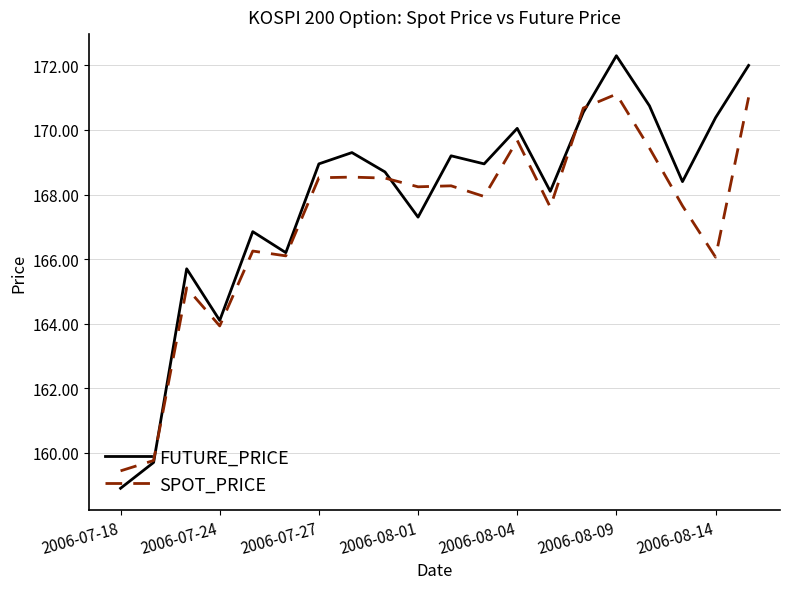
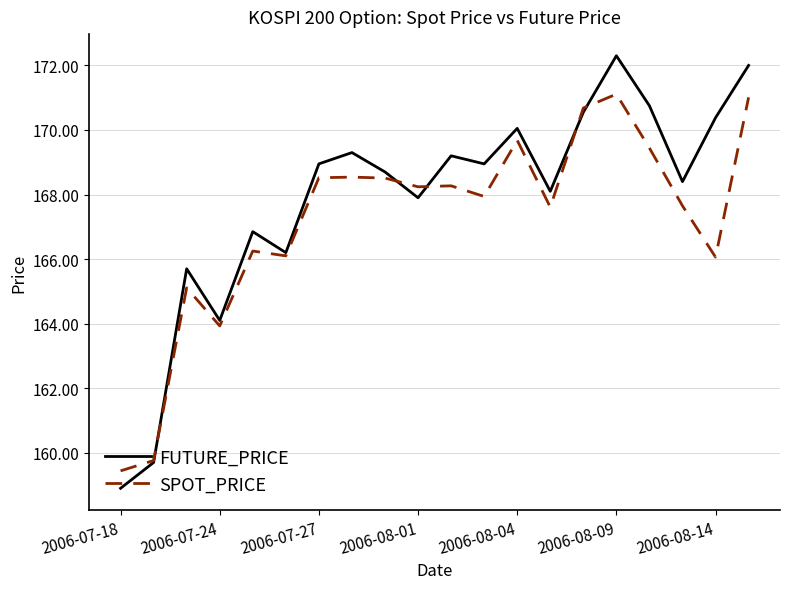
  {
    "FUTURE_PRICE": {
      "2006-07-18": 158.9,
      "2006-07-24": 164.1,
      "2006-07-27": 169.0,
-     "2006-08-01": 167.3,
+     "2006-08-01": 167.9,
      "2006-08-04": 170.1,
      "2006-08-09": 172.3,
      "2006-08-14": 170.4
    },
    "SPOT_PRICE": {
      "2006-07-18": 159.4,
      "2006-07-24": 163.9,
      "2006-07-27": 168.5,
      "2006-08-01": 168.2,
      "2006-08-04": 169.7,
      "2006-08-09": 171.1,
      "2006-08-14": 166.1
    }
  }
